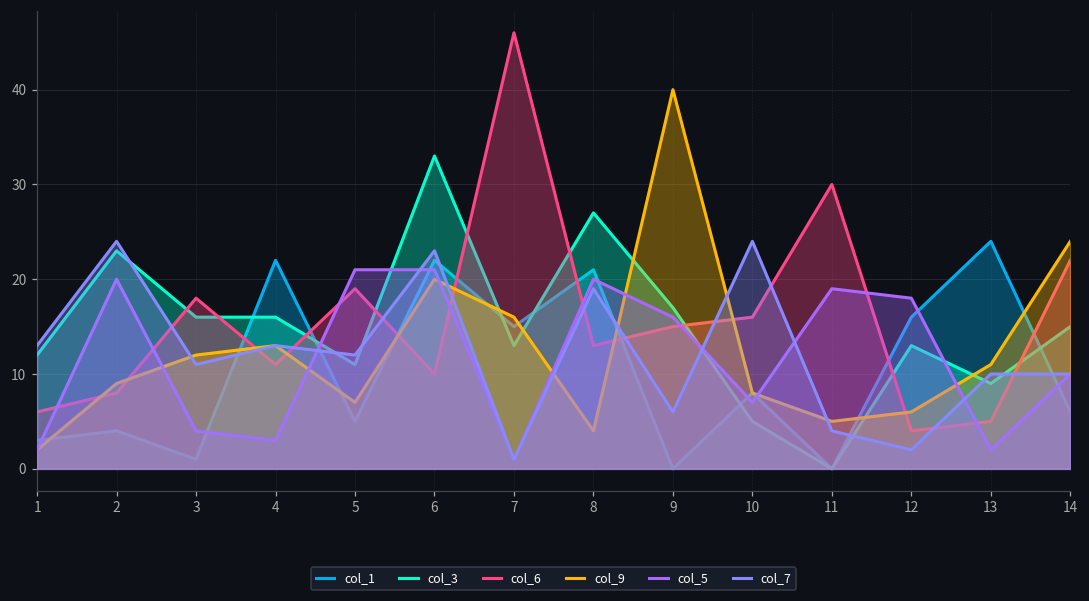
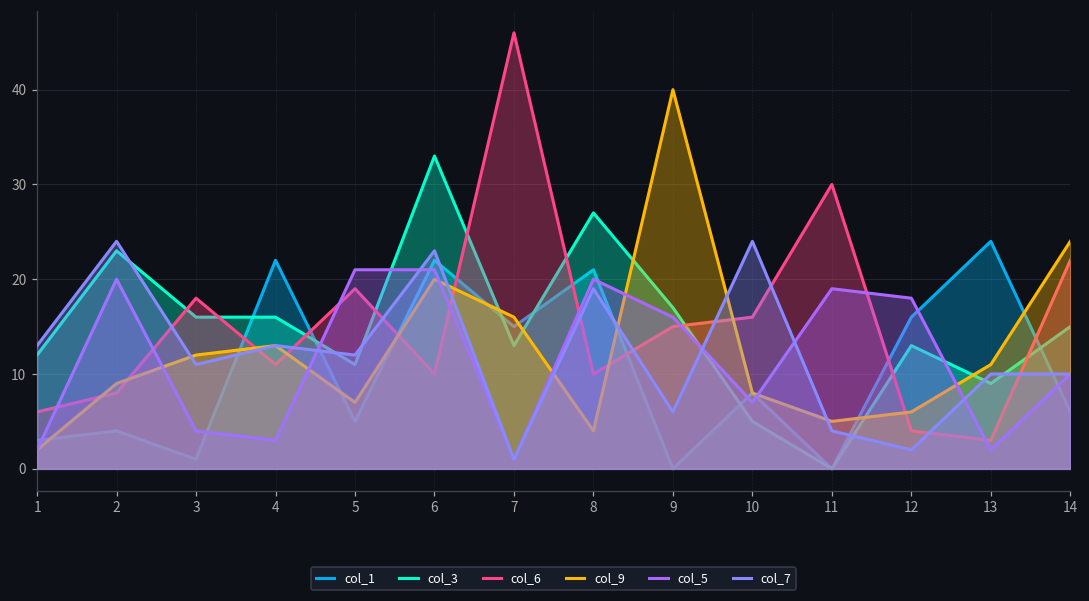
  {
    "col_1": {
      "1": 3,
      "2": 4,
      "3": 1,
      "4": 22,
      "5": 5,
      "6": 22,
      "7": 15,
      "8": 21,
      "9": 0,
      "12": 16,
      "13": 24,
      "14": 6
    },
    "col_3": {
      "1": 12,
      "2": 23,
      "3": 16,
      "4": 16,
      "5": 11,
      "6": 33,
      "7": 13,
      "8": 27,
      "9": 17,
      "10": 5,
      "12": 13,
      "13": 9,
      "14": 15
    },
    "col_6": {
      "1": 6,
      "2": 8,
      "3": 18,
      "4": 11,
      "5": 19,
      "6": 10,
      "7": 46,
-     "8": 13,
+     "8": 10,
      "9": 15,
      "10": 16,
      "11": 30,
      "12": 4,
-     "13": 5,
+     "13": 3,
      "14": 22
    },
    "col_9": {
      "2": 9,
      "3": 12,
      "5": 7,
      "6": 20,
      "7": 16,
      "8": 4,
      "9": 40,
      "11": 5,
      "12": 6,
      "13": 11,
      "14": 24
    }
  }
